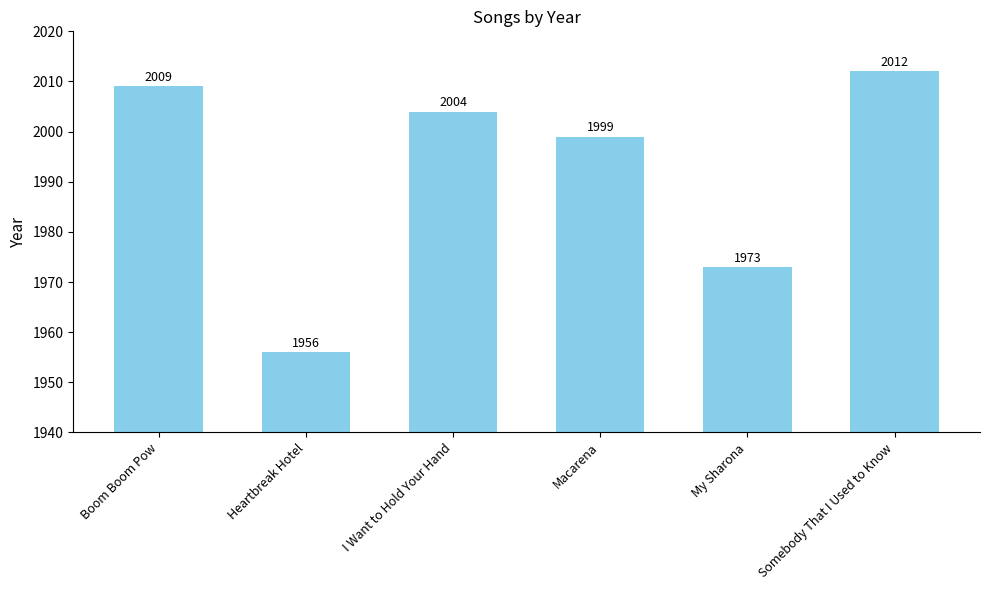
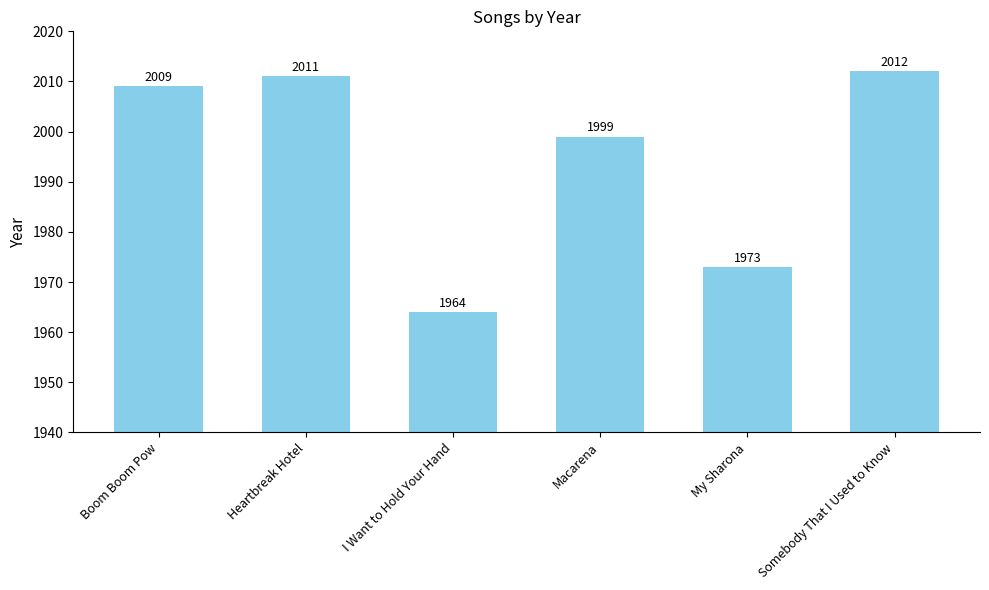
  {
    "Boom Boom Pow": 2009,
-   "Heartbreak Hotel": 1956,
-   "I Want to Hold Your Hand": 2004,
+   "Heartbreak Hotel": 2011,
+   "I Want to Hold Your Hand": 1964,
    "Macarena": 1999,
    "My Sharona": 1973,
    "Somebody That I Used to Know": 2012
  }
